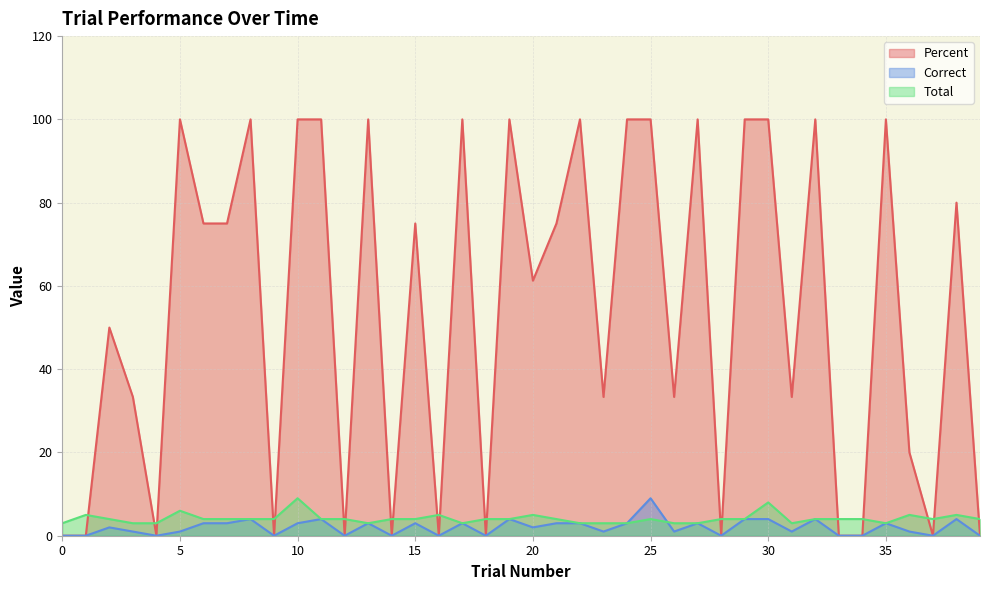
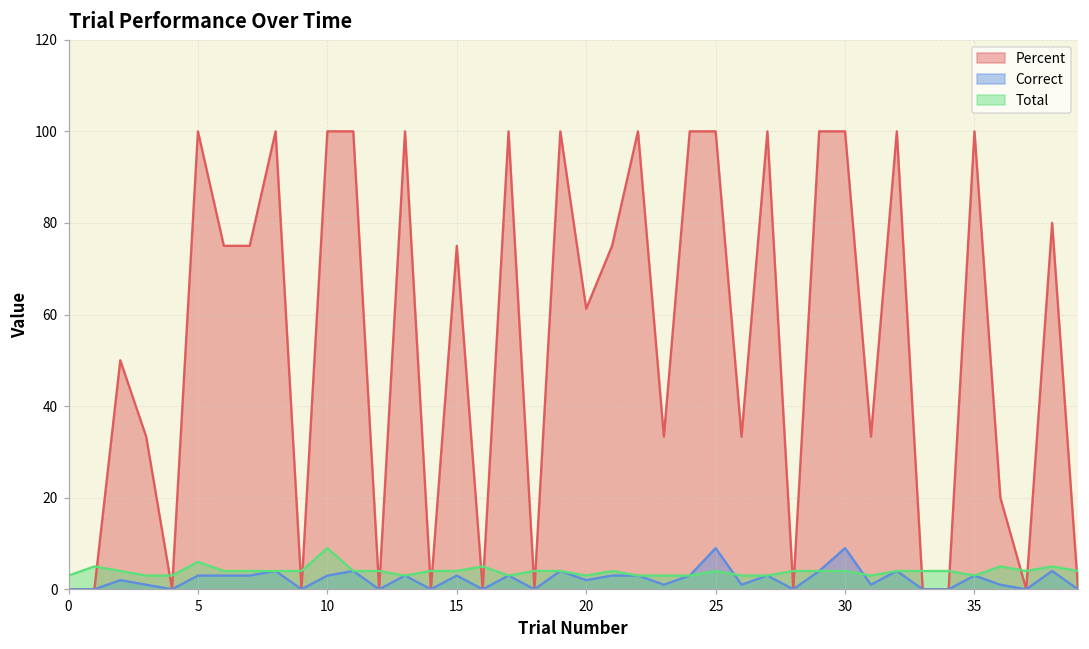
  {
    "Percent": {
      "5": 100,
      "10": 100,
      "15": 75,
      "20": 61,
      "25": 100,
      "30": 100,
      "35": 100
    },
    "Correct": {
-     "5": 1,
+     "5": 3,
      "10": 3,
      "15": 3,
      "20": 2,
      "25": 9,
-     "30": 4
+     "30": 9
    },
    "Total": {
      "0": 3,
      "5": 6,
      "10": 9,
      "15": 4,
-     "20": 5,
+     "20": 3,
      "25": 4,
-     "30": 8
+     "30": 4
    }
  }
